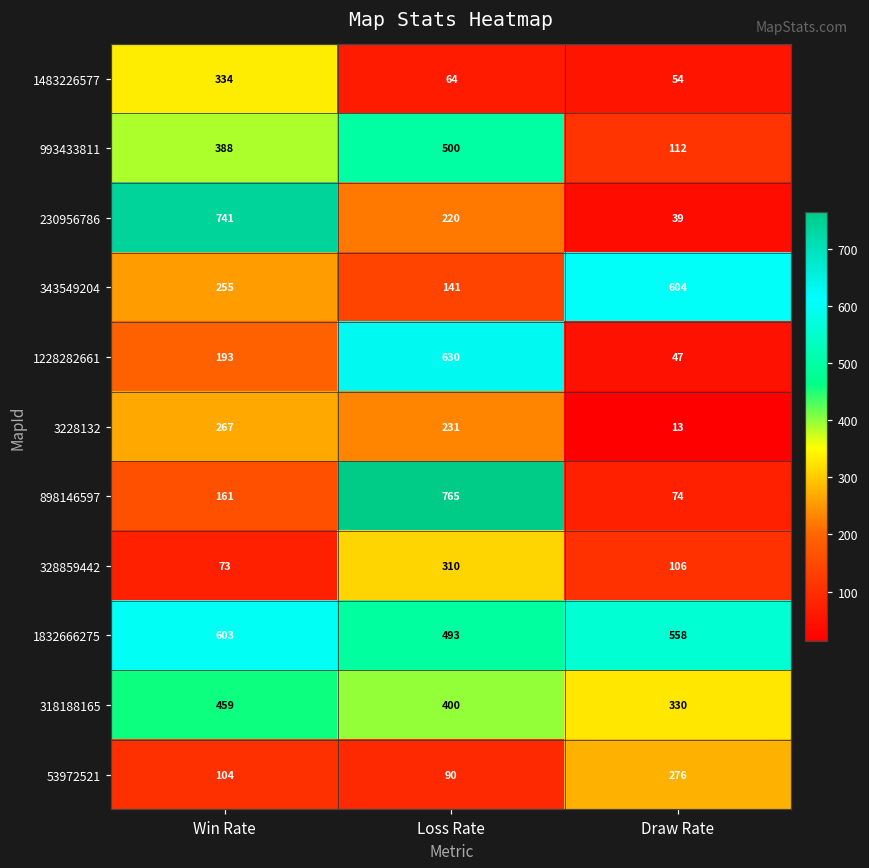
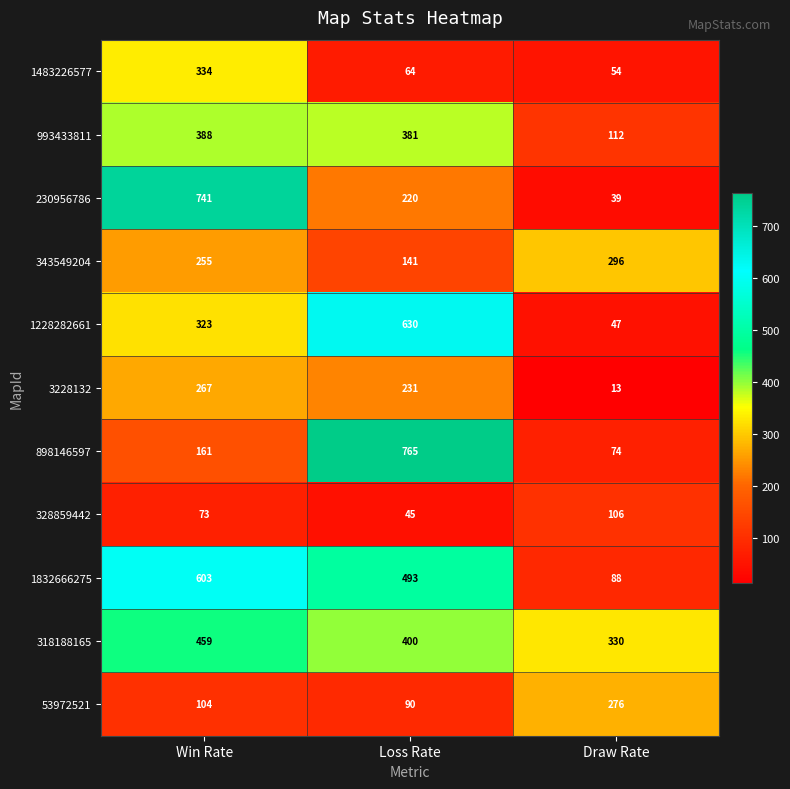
  {
    "1483226577": {
      "Win Rate": 334,
      "Loss Rate": 64,
      "Draw Rate": 54
    },
    "993433811": {
      "Win Rate": 388,
-     "Loss Rate": 500,
+     "Loss Rate": 381,
      "Draw Rate": 112
    },
    "230956786": {
      "Win Rate": 741,
      "Loss Rate": 220,
      "Draw Rate": 39
    },
    "343549204": {
      "Win Rate": 255,
      "Loss Rate": 141,
-     "Draw Rate": 604
+     "Draw Rate": 296
    },
    "1228282661": {
-     "Win Rate": 193,
+     "Win Rate": 323,
      "Loss Rate": 630,
      "Draw Rate": 47
    },
    "3228132": {
      "Win Rate": 267,
      "Loss Rate": 231,
      "Draw Rate": 13
    },
    "898146597": {
      "Win Rate": 161,
      "Loss Rate": 765,
      "Draw Rate": 74
    },
    "328859442": {
      "Win Rate": 73,
-     "Loss Rate": 310,
+     "Loss Rate": 45,
      "Draw Rate": 106
    },
    "1832666275": {
      "Win Rate": 603,
      "Loss Rate": 493,
-     "Draw Rate": 558
+     "Draw Rate": 88
    },
    "318188165": {
      "Win Rate": 459,
      "Loss Rate": 400,
      "Draw Rate": 330
    },
    "53972521": {
      "Win Rate": 104,
      "Loss Rate": 90,
      "Draw Rate": 276
    }
  }
